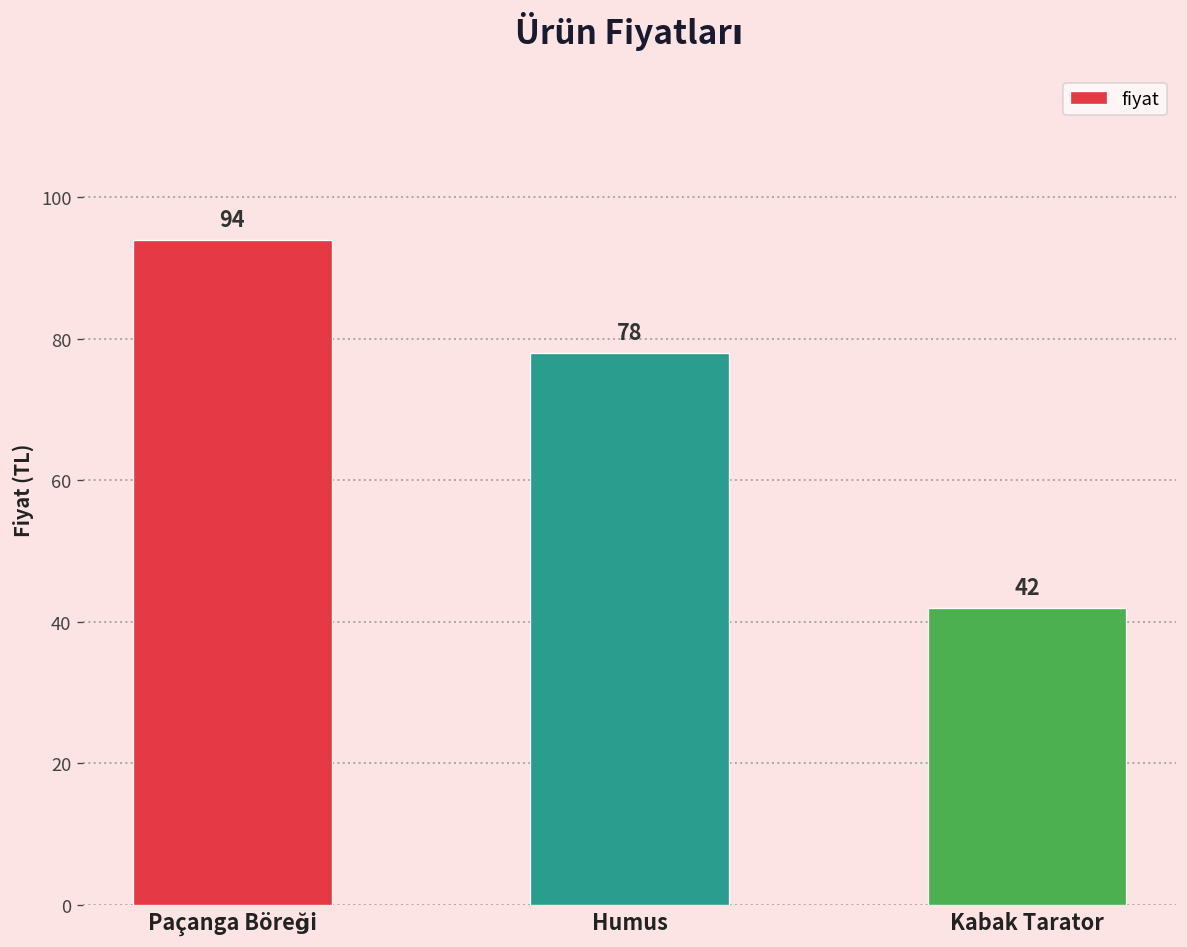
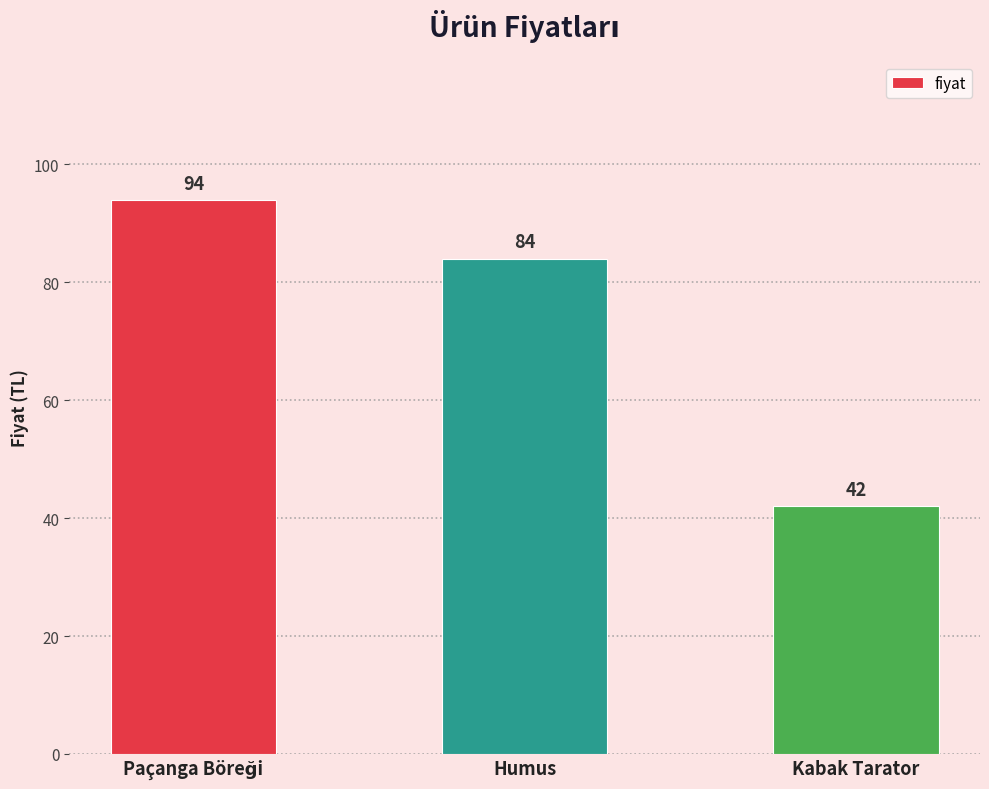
  {
    "Paçanga Böreği": 94,
-   "Humus": 78,
+   "Humus": 84,
    "Kabak Tarator": 42
  }
